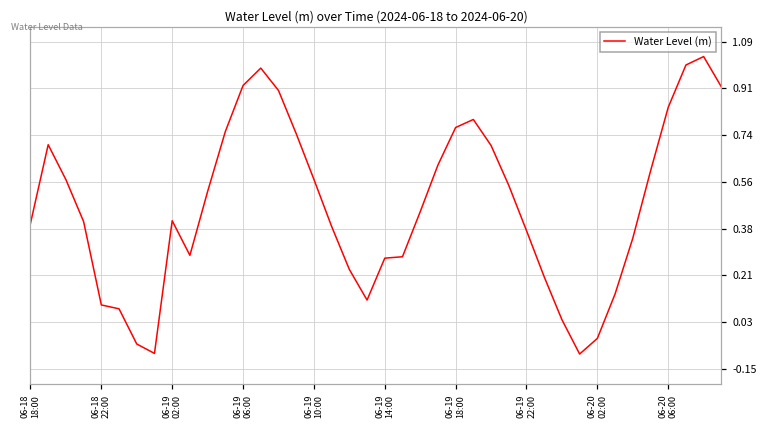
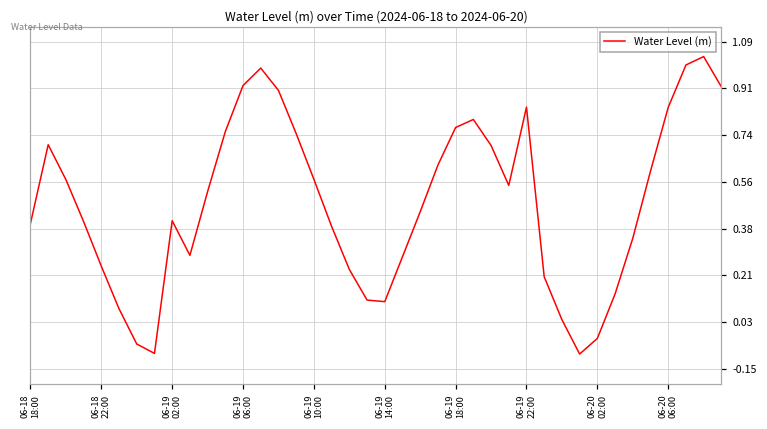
  {
    "06-18 18:00": 0.40,
-   "06-18 22:00": 0.09,
+   "06-18 22:00": 0.24,
    "06-19 02:00": 0.41,
    "06-19 06:00": 0.92,
    "06-19 10:00": 0.57,
-   "06-19 14:00": 0.27,
+   "06-19 14:00": 0.11,
    "06-19 18:00": 0.76,
-   "06-19 22:00": 0.37,
+   "06-19 22:00": 0.84,
    "06-20 02:00": -0.03,
    "06-20 06:00": 0.84
  }
